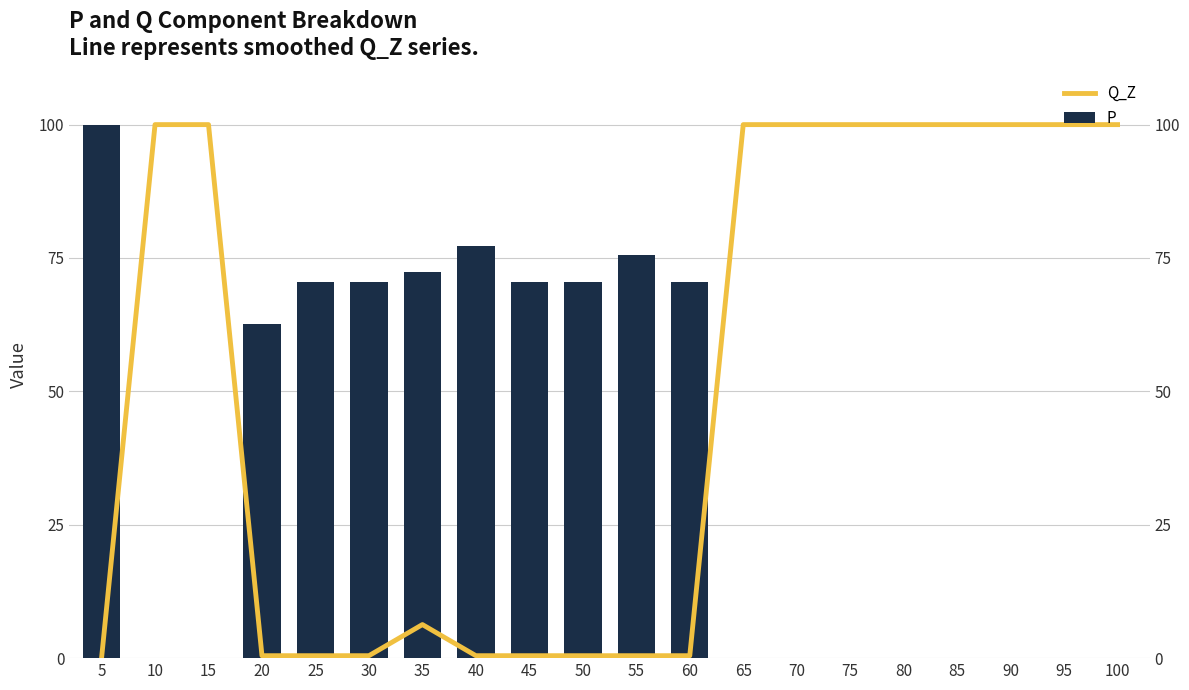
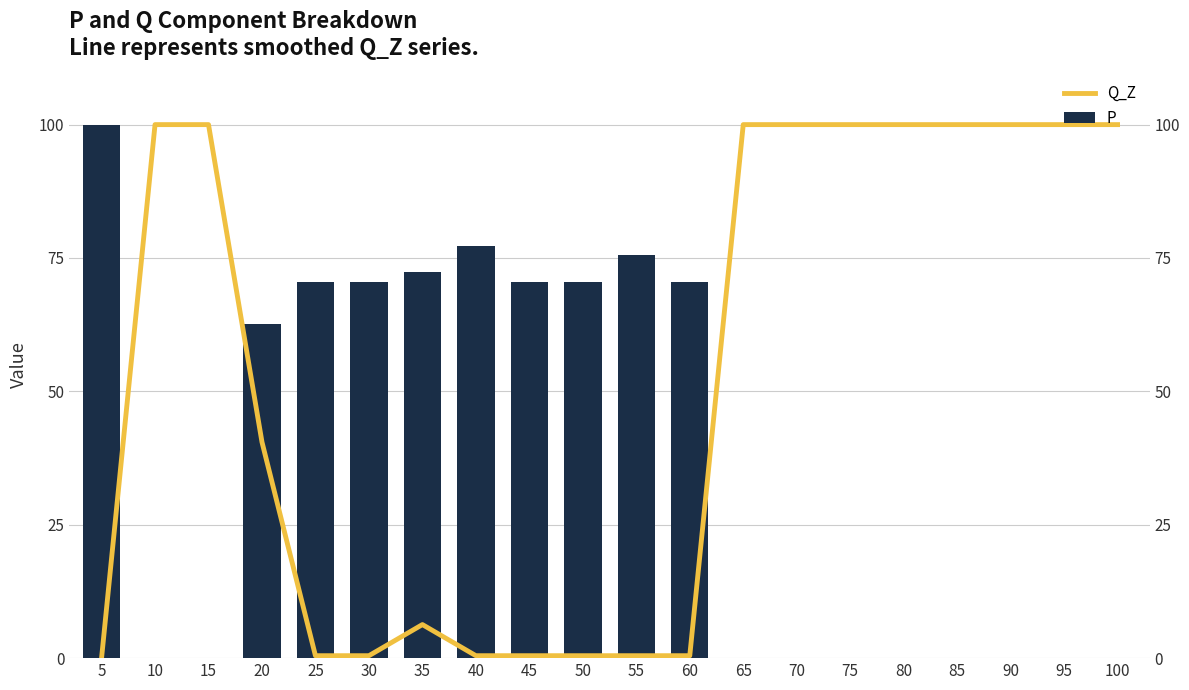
  {
    "P": {
      "5": 100,
      "10": 0,
      "15": 0,
      "20": 63,
      "25": 71,
      "30": 71,
      "35": 72,
      "40": 77,
      "45": 71,
      "50": 71,
      "55": 76,
      "60": 71,
      "65": 0,
      "70": 0,
      "75": 0,
      "80": 0,
      "85": 0,
      "90": 0,
      "95": 0,
      "100": 0
    },
    "Q_Z": {
      "5": 0,
      "10": 100,
      "15": 100,
-     "20": 0,
+     "20": 41,
      "25": 0,
      "30": 0,
      "35": 6,
      "40": 0,
      "45": 0,
      "50": 0,
      "55": 0,
      "60": 0,
      "65": 100,
      "70": 100,
      "75": 100,
      "80": 100,
      "85": 100,
      "90": 100,
      "95": 100,
      "100": 100
    }
  }
